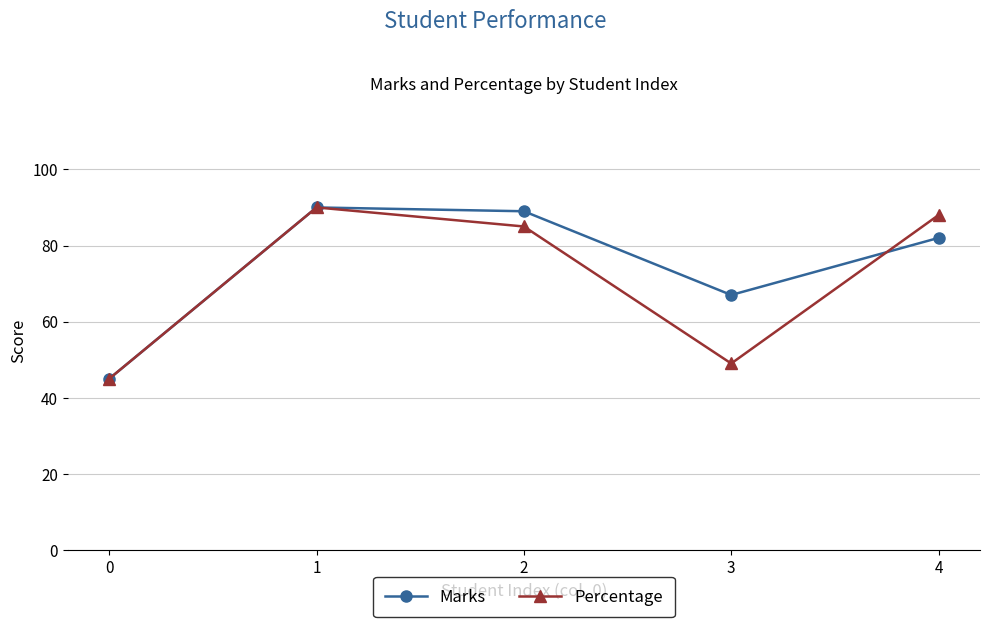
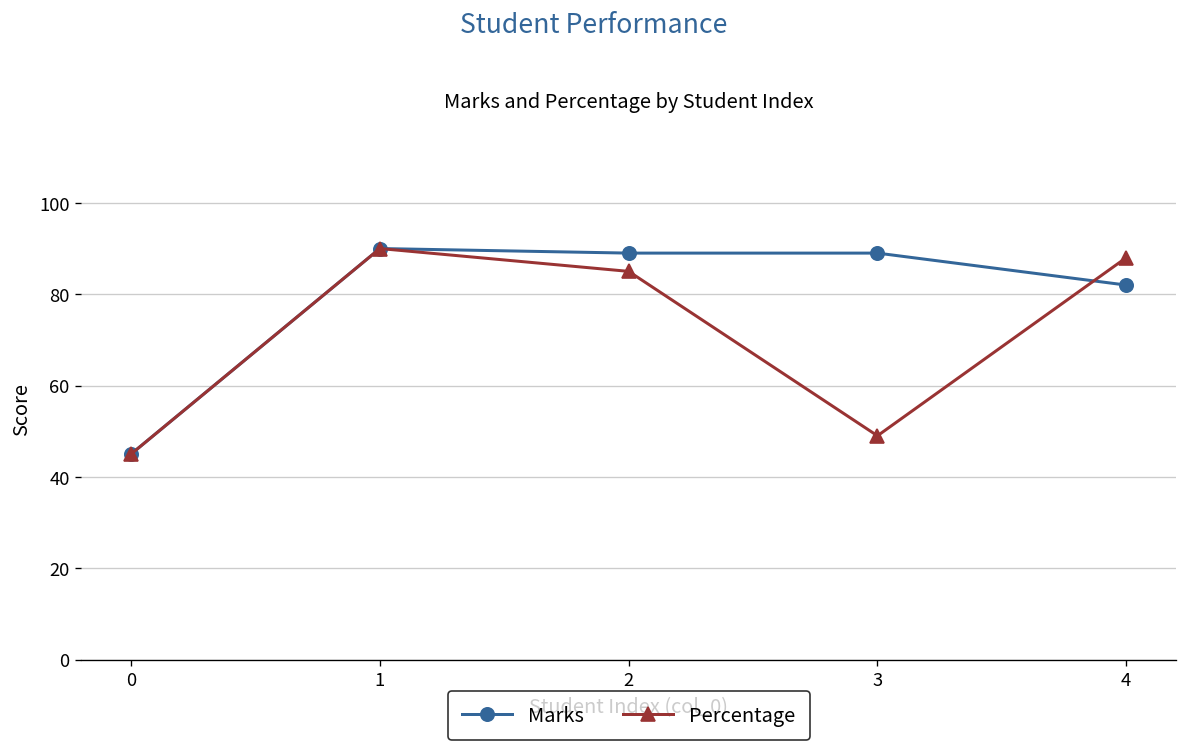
  {
    "Marks": {
      "2": 89,
-     "3": 67,
+     "3": 89,
      "4": 82
    },
    "Percentage": {
      "2": 85,
      "3": 49,
      "4": 88
    }
  }
